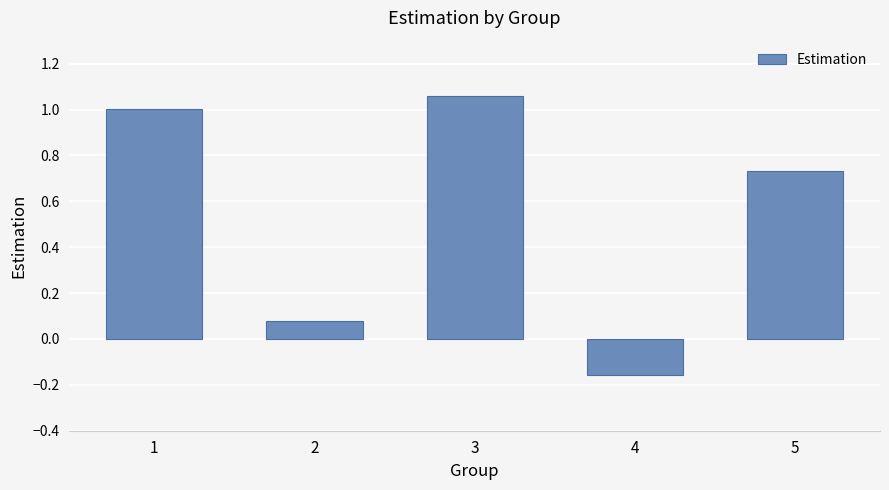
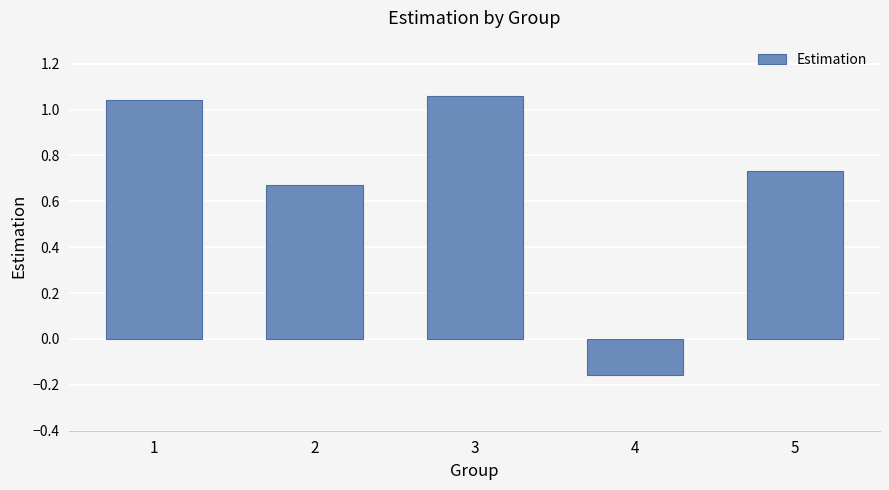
  {
-   "1": 1.00,
-   "2": 0.08,
+   "1": 1.04,
+   "2": 0.67,
    "3": 1.06,
    "4": -0.16,
    "5": 0.73
  }
